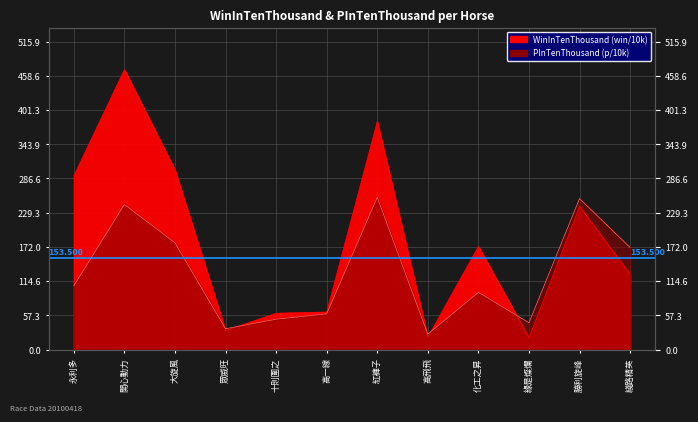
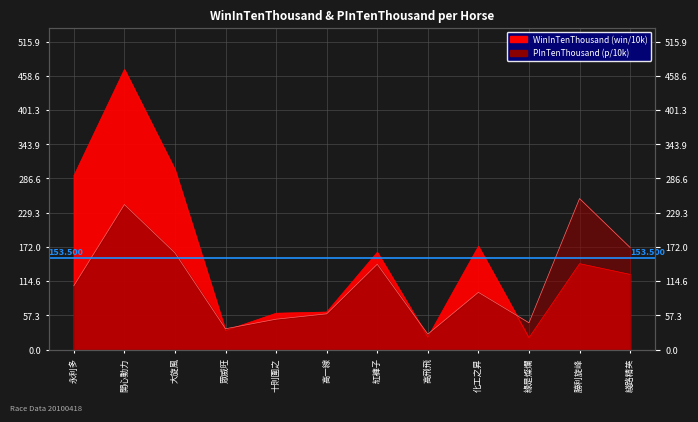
  {
    "WinInTenThousand (win/10k)": {
      "永利多": 290,
      "開心動力": 470,
      "大旋風": 300,
      "十則圍之": 60,
-     "紅褲子": 380,
+     "紅褲子": 160,
      "高飛飛": 20,
      "化工之昇": 170,
      "緣是燦爛": 20,
-     "勝利旋峰": 240,
+     "勝利旋峰": 140,
      "綫路精英": 130
    },
    "PInTenThousand (p/10k)": {
      "永利多": 110,
      "開心動力": 240,
-     "大旋風": 180,
+     "大旋風": 160,
      "十則圍之": 50,
-     "紅褲子": 260,
+     "紅褲子": 140,
      "高飛飛": 30,
      "化工之昇": 100,
      "緣是燦爛": 50,
      "勝利旋峰": 250
    }
  }
